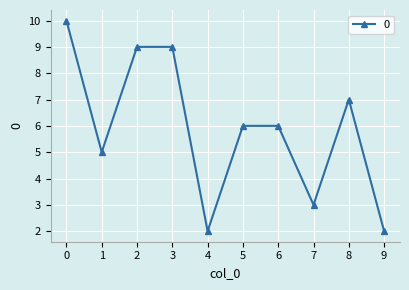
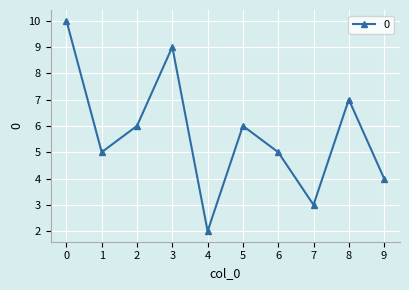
  {
    "0": 10,
    "1": 5,
-   "2": 9,
+   "2": 6,
    "3": 9,
    "4": 2,
    "5": 6,
-   "6": 6,
+   "6": 5,
    "7": 3,
    "8": 7,
-   "9": 2
+   "9": 4
  }
